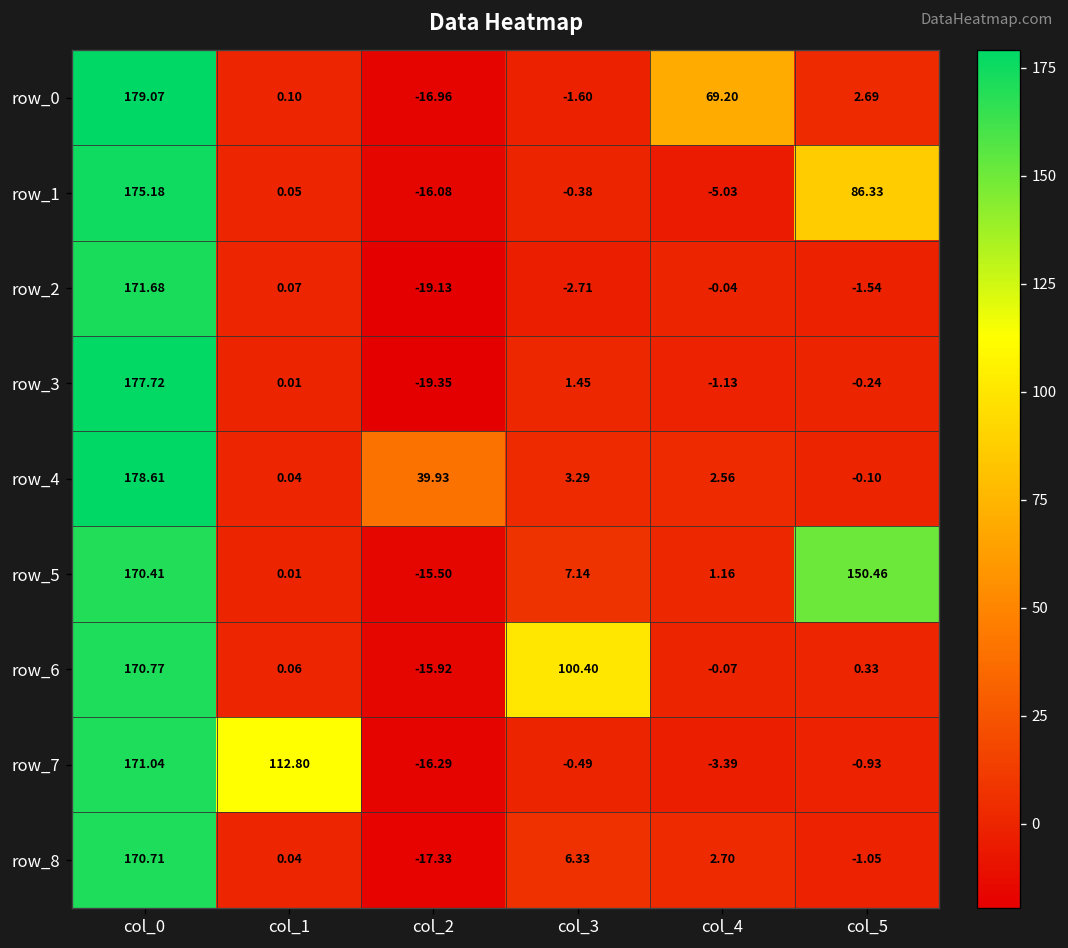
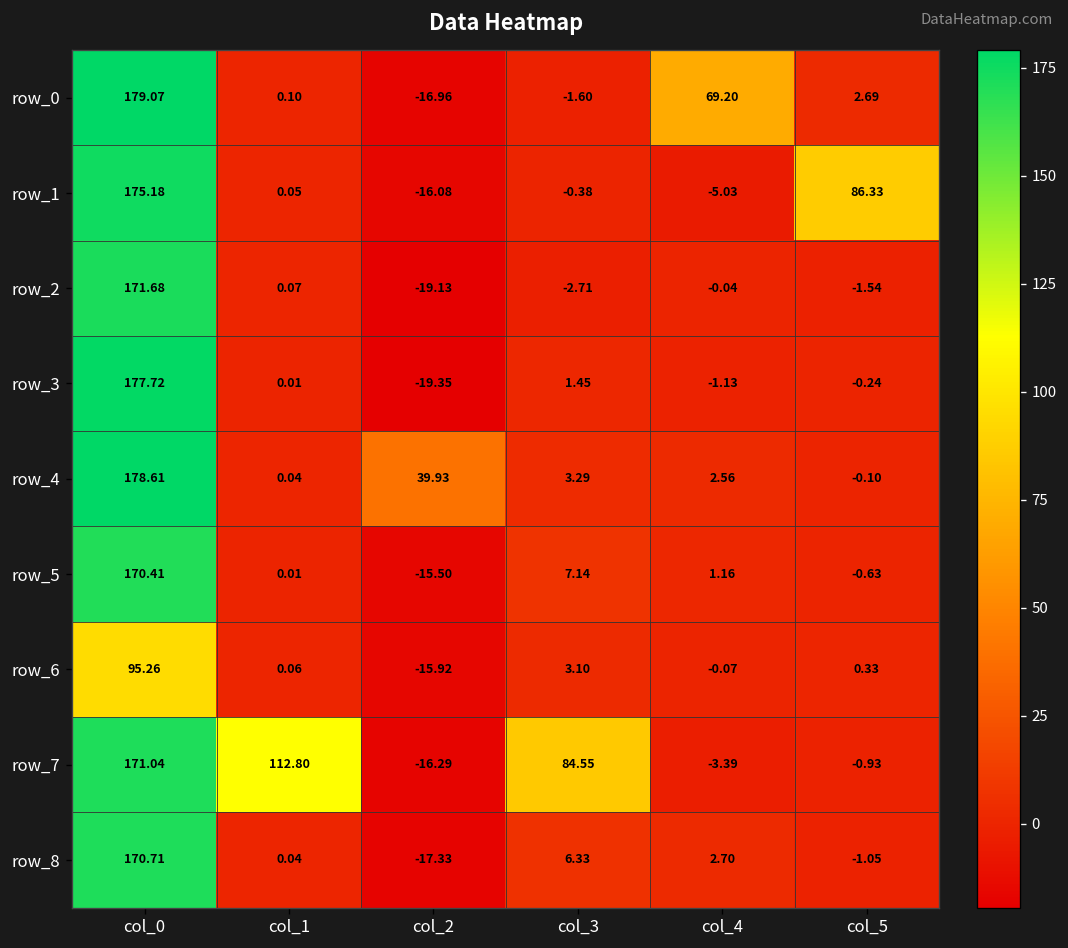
  {
    "row_0": {
      "col_0": 179.07,
      "col_1": 0.10,
      "col_2": -16.96,
      "col_3": -1.60,
      "col_4": 69.20,
      "col_5": 2.69
    },
    "row_1": {
      "col_0": 175.18,
      "col_1": 0.05,
      "col_2": -16.08,
      "col_3": -0.38,
      "col_4": -5.03,
      "col_5": 86.33
    },
    "row_2": {
      "col_0": 171.68,
      "col_1": 0.07,
      "col_2": -19.13,
      "col_3": -2.71,
      "col_4": -0.04,
      "col_5": -1.54
    },
    "row_3": {
      "col_0": 177.72,
      "col_1": 0.01,
      "col_2": -19.35,
      "col_3": 1.45,
      "col_4": -1.13,
      "col_5": -0.24
    },
    "row_4": {
      "col_0": 178.61,
      "col_1": 0.04,
      "col_2": 39.93,
      "col_3": 3.29,
      "col_4": 2.56,
      "col_5": -0.10
    },
    "row_5": {
      "col_0": 170.41,
      "col_1": 0.01,
      "col_2": -15.50,
      "col_3": 7.14,
      "col_4": 1.16,
-     "col_5": 150.46
+     "col_5": -0.63
    },
    "row_6": {
-     "col_0": 170.77,
+     "col_0": 95.26,
      "col_1": 0.06,
      "col_2": -15.92,
-     "col_3": 100.40,
+     "col_3": 3.10,
      "col_4": -0.07,
      "col_5": 0.33
    },
    "row_7": {
      "col_0": 171.04,
      "col_1": 112.80,
      "col_2": -16.29,
-     "col_3": -0.49,
+     "col_3": 84.55,
      "col_4": -3.39,
      "col_5": -0.93
    },
    "row_8": {
      "col_0": 170.71,
      "col_1": 0.04,
      "col_2": -17.33,
      "col_3": 6.33,
      "col_4": 2.70,
      "col_5": -1.05
    }
  }
